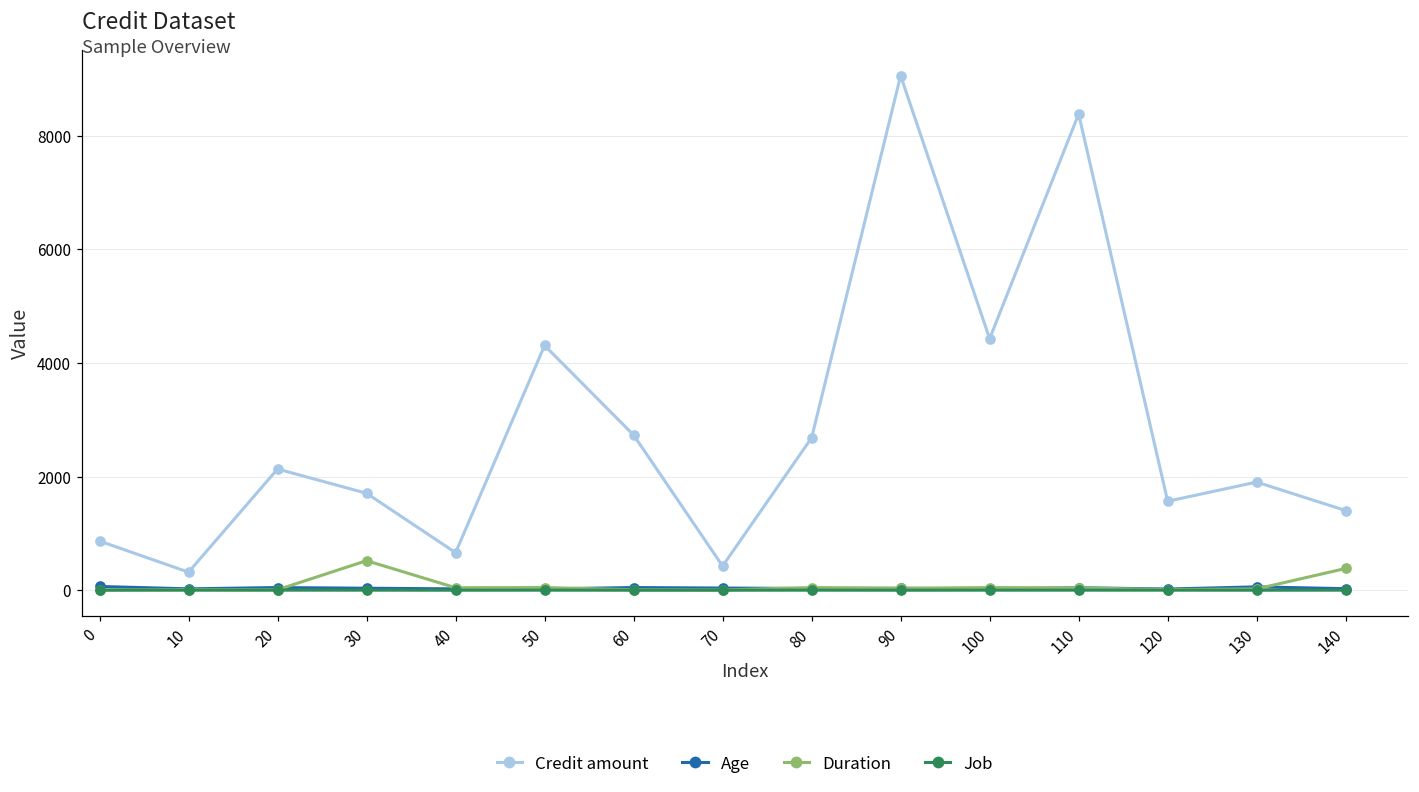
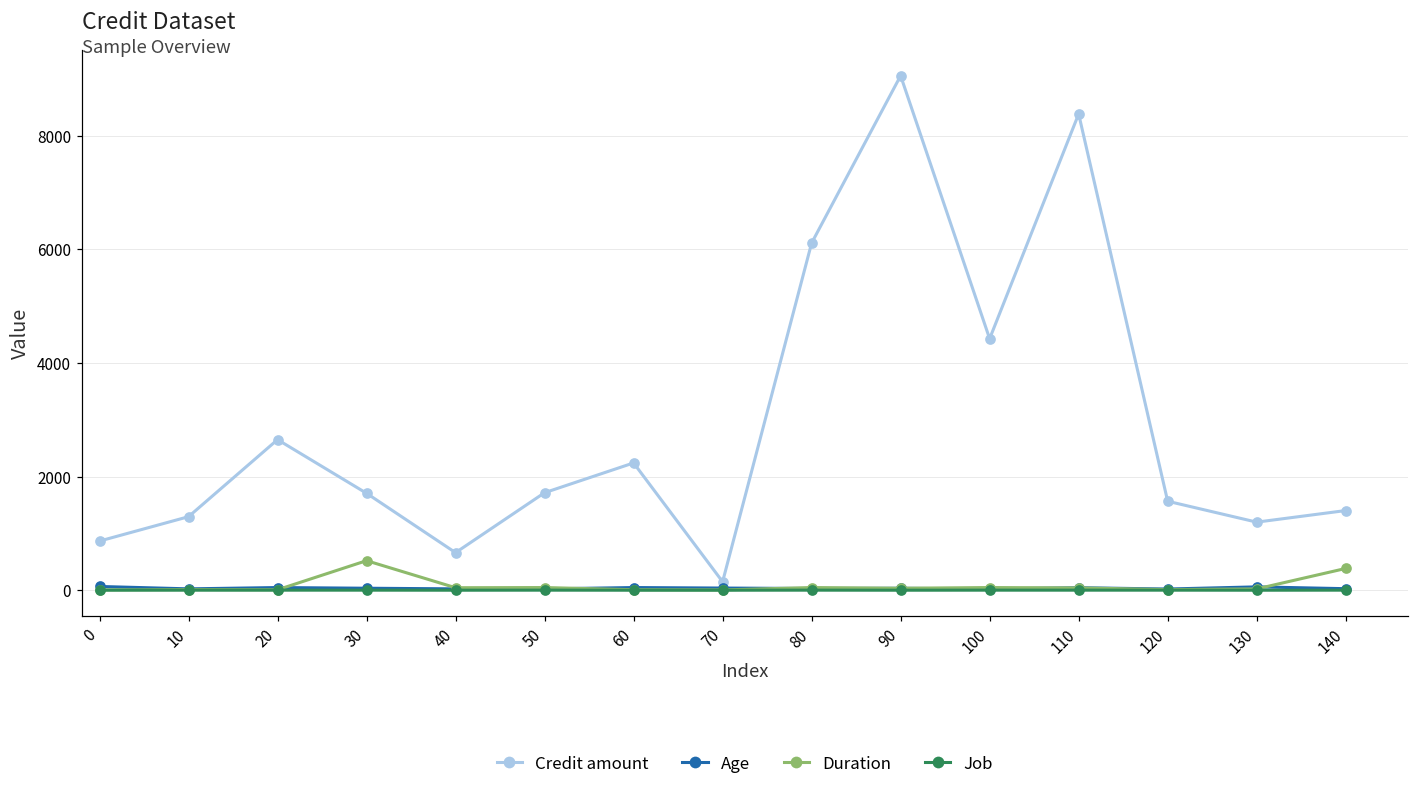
  {
    "Credit amount": {
      "0": 900,
-     "10": 300,
-     "20": 2100,
+     "10": 1300,
+     "20": 2700,
      "30": 1700,
      "40": 700,
-     "50": 4300,
-     "60": 2700,
-     "70": 400,
-     "80": 2700,
+     "50": 1700,
+     "60": 2200,
+     "70": 200,
+     "80": 6100,
      "90": 9100,
      "100": 4400,
      "110": 8400,
      "120": 1600,
-     "130": 1900,
+     "130": 1200,
      "140": 1400
    },
    "Age": {
      "0": 100
    },
    "Duration": {
      "30": 500,
      "140": 400
    }
  }
